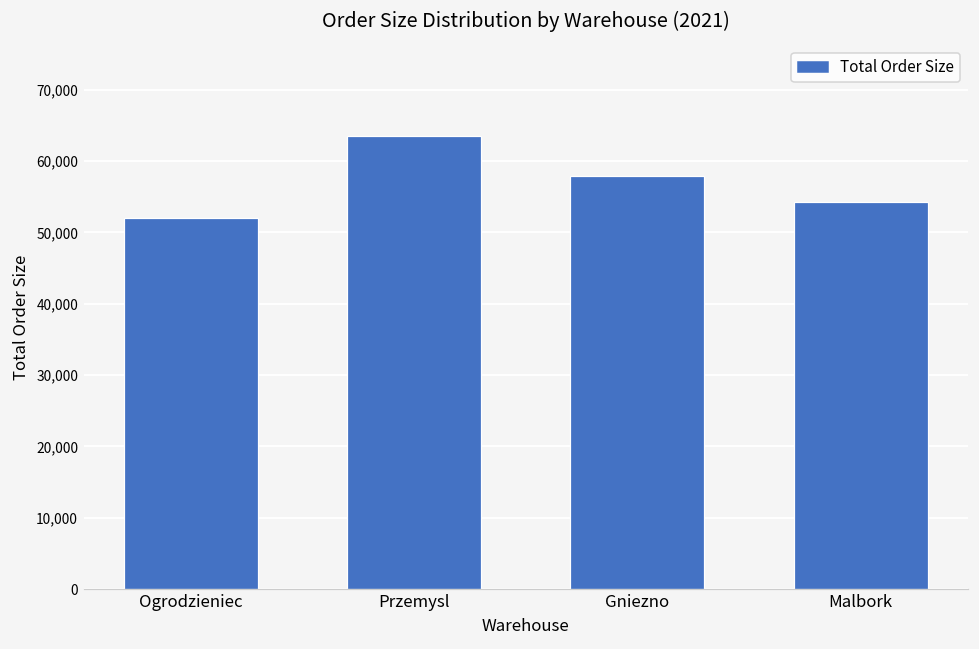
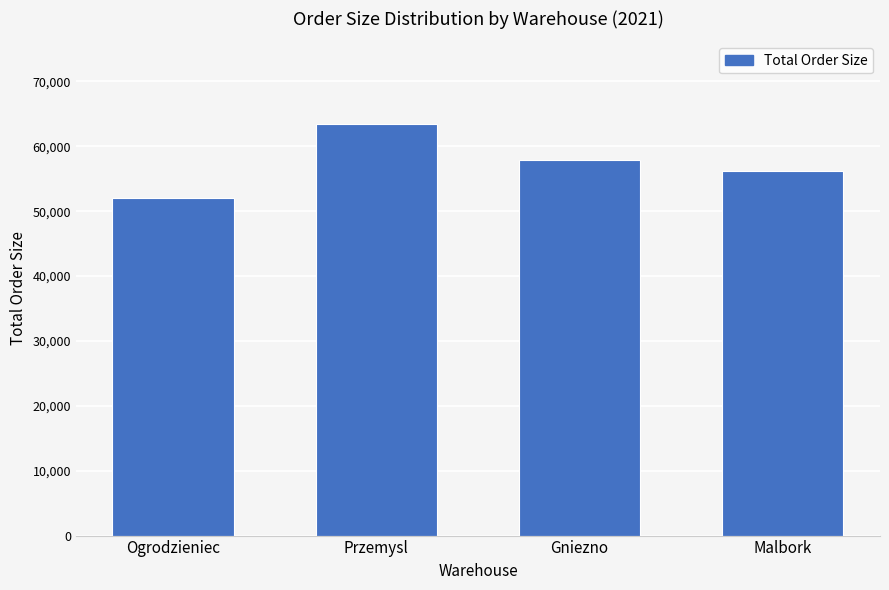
  {
    "Ogrodzieniec": "52,000",
    "Przemysl": "63,000",
    "Gniezno": "58,000",
-   "Malbork": "54,000"
+   "Malbork": "56,000"
  }
